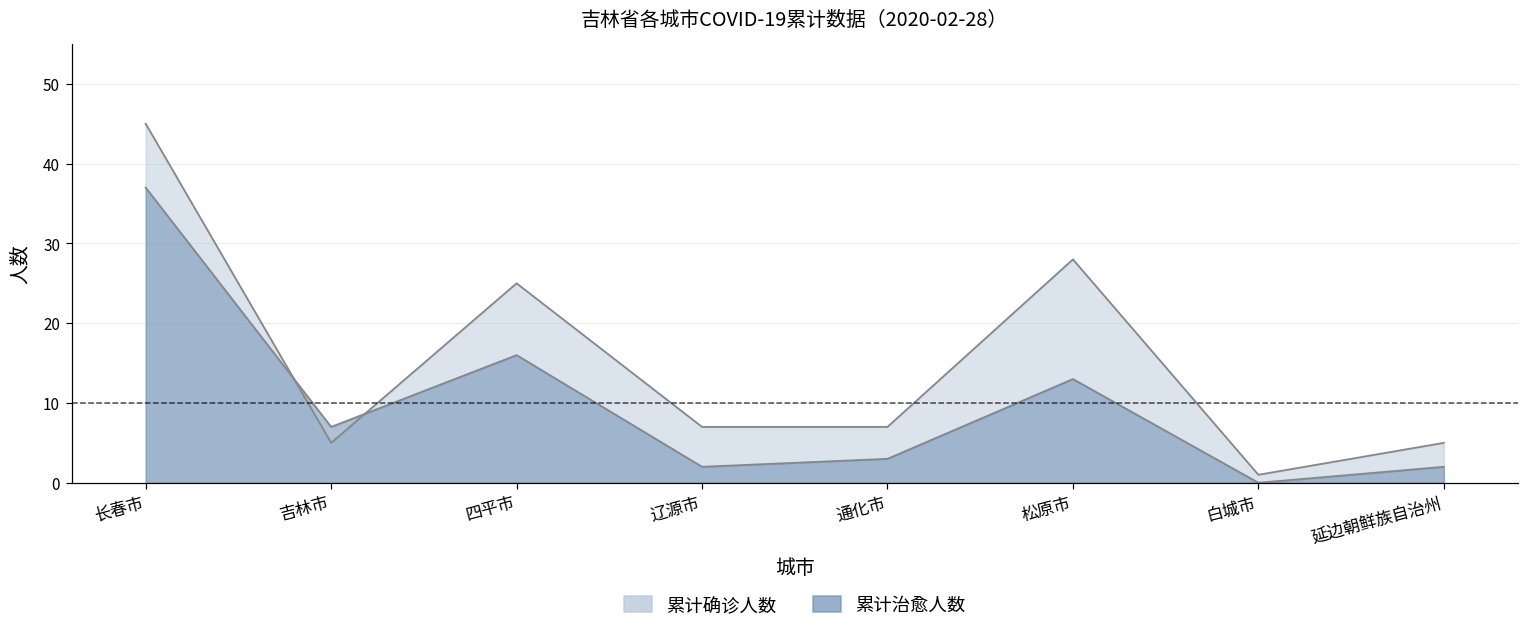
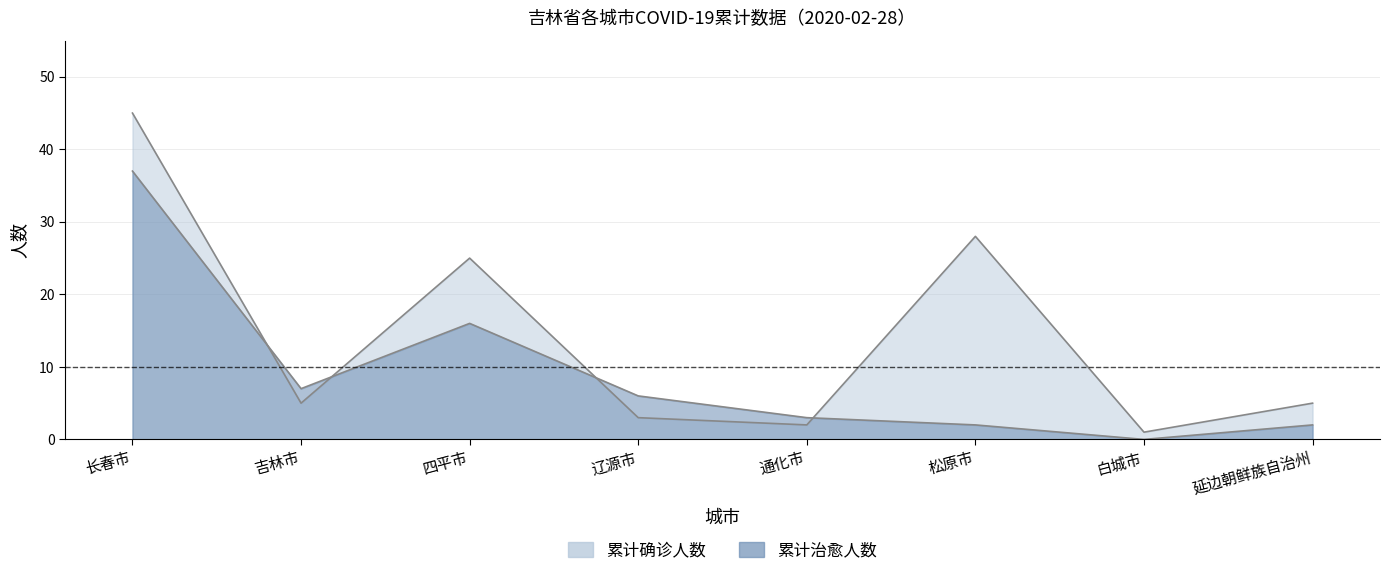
  {
    "累计确诊人数": {
      "长春市": 45,
      "吉林市": 5,
      "四平市": 25,
-     "辽源市": 7,
-     "通化市": 7,
+     "辽源市": 3,
+     "通化市": 2,
      "松原市": 28,
      "白城市": 1,
      "延边朝鲜族自治州": 5
    },
    "累计治愈人数": {
      "长春市": 37,
      "吉林市": 7,
      "四平市": 16,
-     "辽源市": 2,
+     "辽源市": 6,
      "通化市": 3,
-     "松原市": 13,
+     "松原市": 2,
      "白城市": 0,
      "延边朝鲜族自治州": 2
    }
  }
